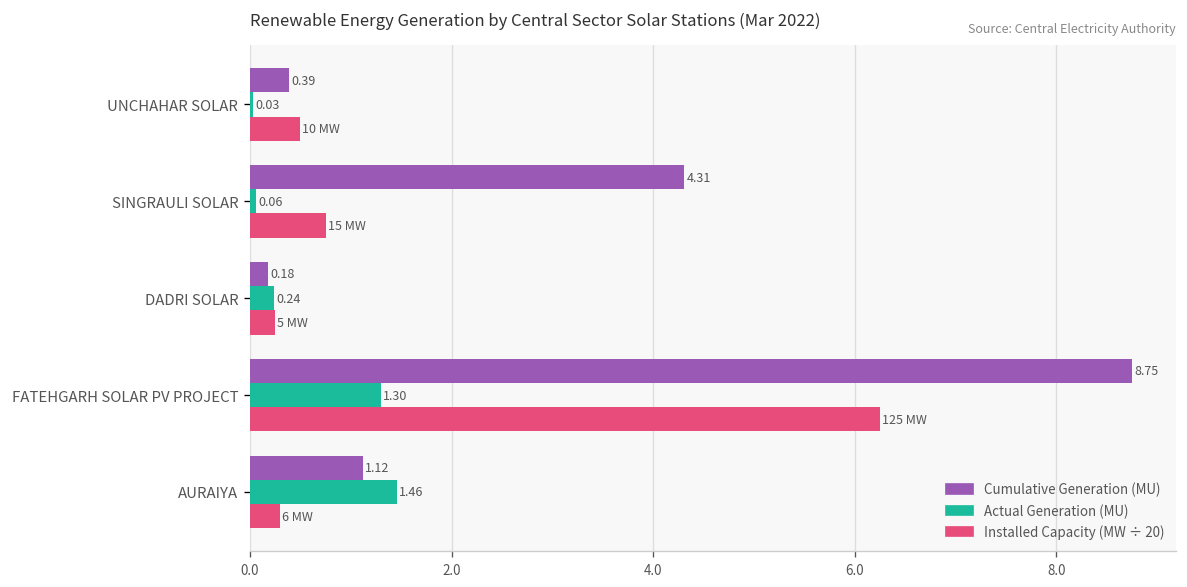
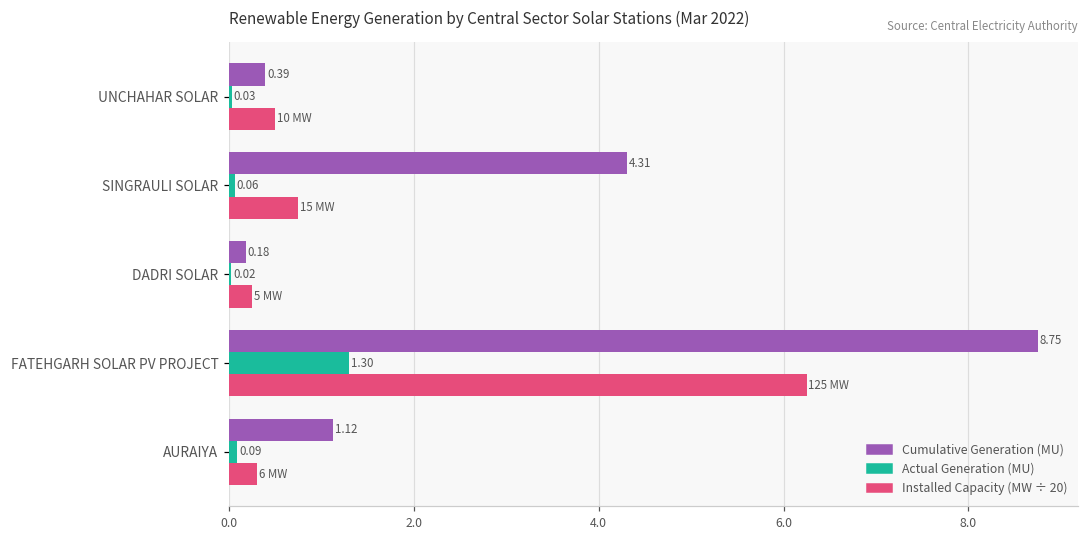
  {
    "Cumulative Generation (MU)": {
      "UNCHAHAR SOLAR": 0.39,
      "SINGRAULI SOLAR": 4.31,
      "DADRI SOLAR": 0.18,
      "FATEHGARH SOLAR PV PROJECT": 8.75,
      "AURAIYA": 1.12
    },
    "Actual Generation (MU)": {
      "UNCHAHAR SOLAR": 0.03,
      "SINGRAULI SOLAR": 0.06,
-     "DADRI SOLAR": 0.24,
+     "DADRI SOLAR": 0.02,
      "FATEHGARH SOLAR PV PROJECT": 1.30,
-     "AURAIYA": 1.46
+     "AURAIYA": 0.09
    }
  }
